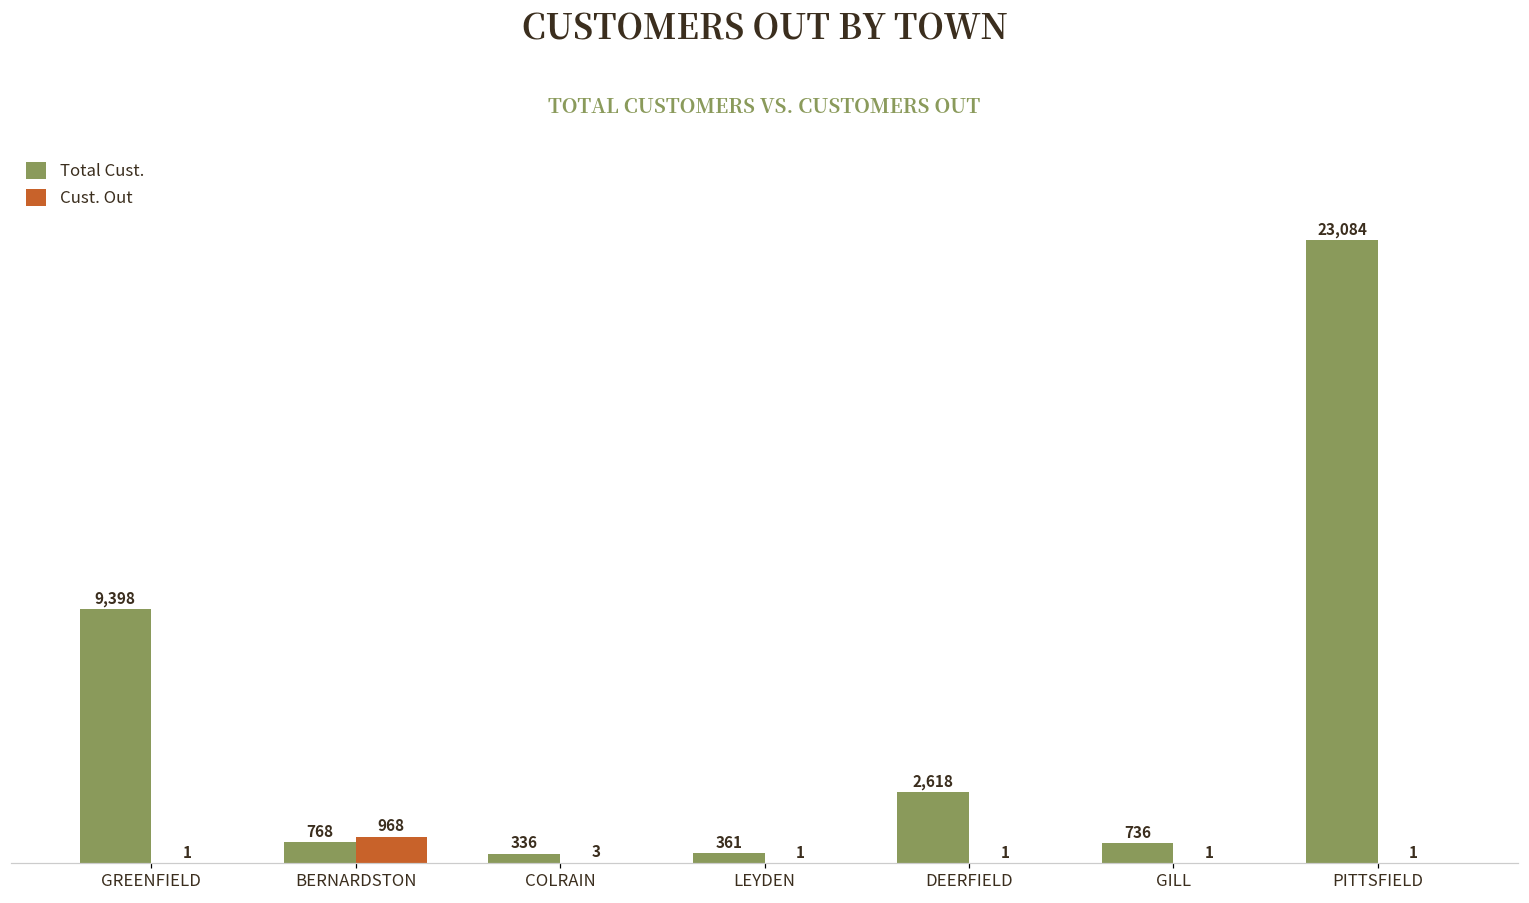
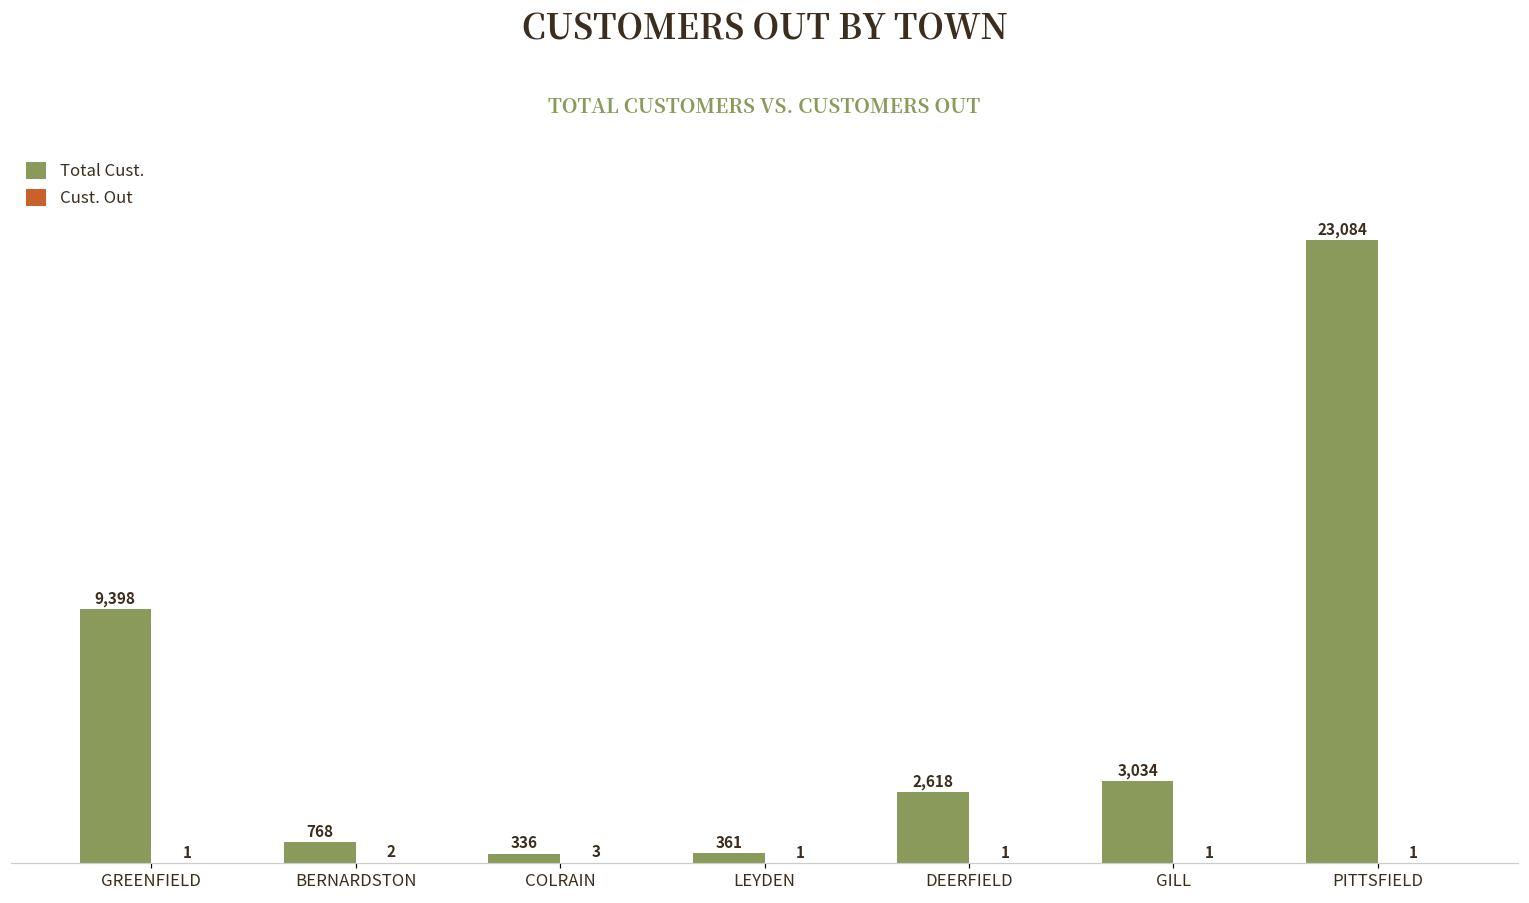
  {
    "Total Cust.": {
      "GREENFIELD": "9,398",
      "BERNARDSTON": "768",
      "COLRAIN": "336",
      "LEYDEN": "361",
      "DEERFIELD": "2,618",
-     "GILL": "736",
+     "GILL": "3,034",
      "PITTSFIELD": "23,084"
    },
    "Cust. Out": {
      "GREENFIELD": "1",
-     "BERNARDSTON": "968",
+     "BERNARDSTON": "2",
      "COLRAIN": "3",
      "LEYDEN": "1",
      "DEERFIELD": "1",
      "GILL": "1",
      "PITTSFIELD": "1"
    }
  }
